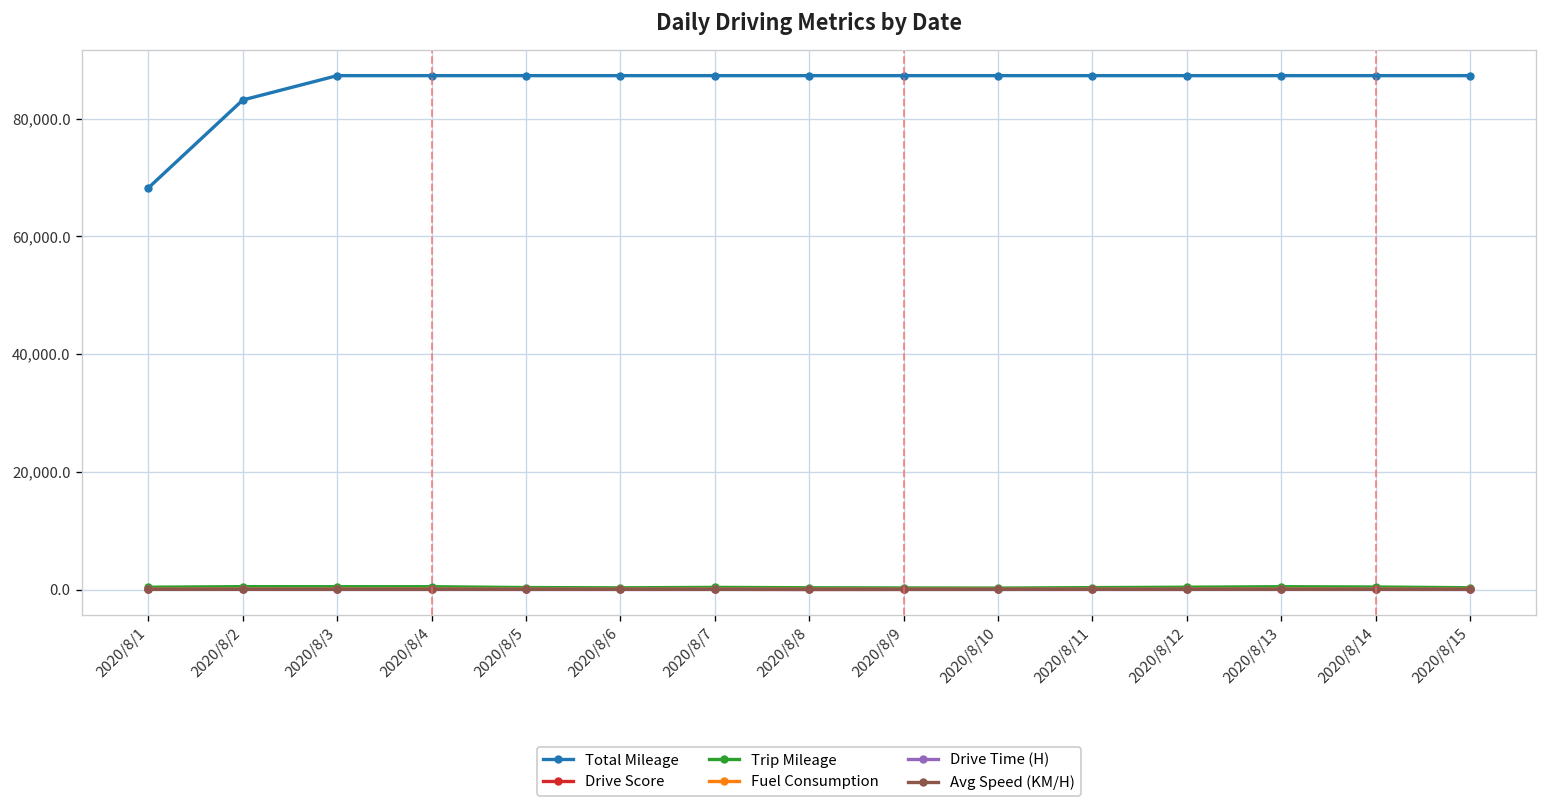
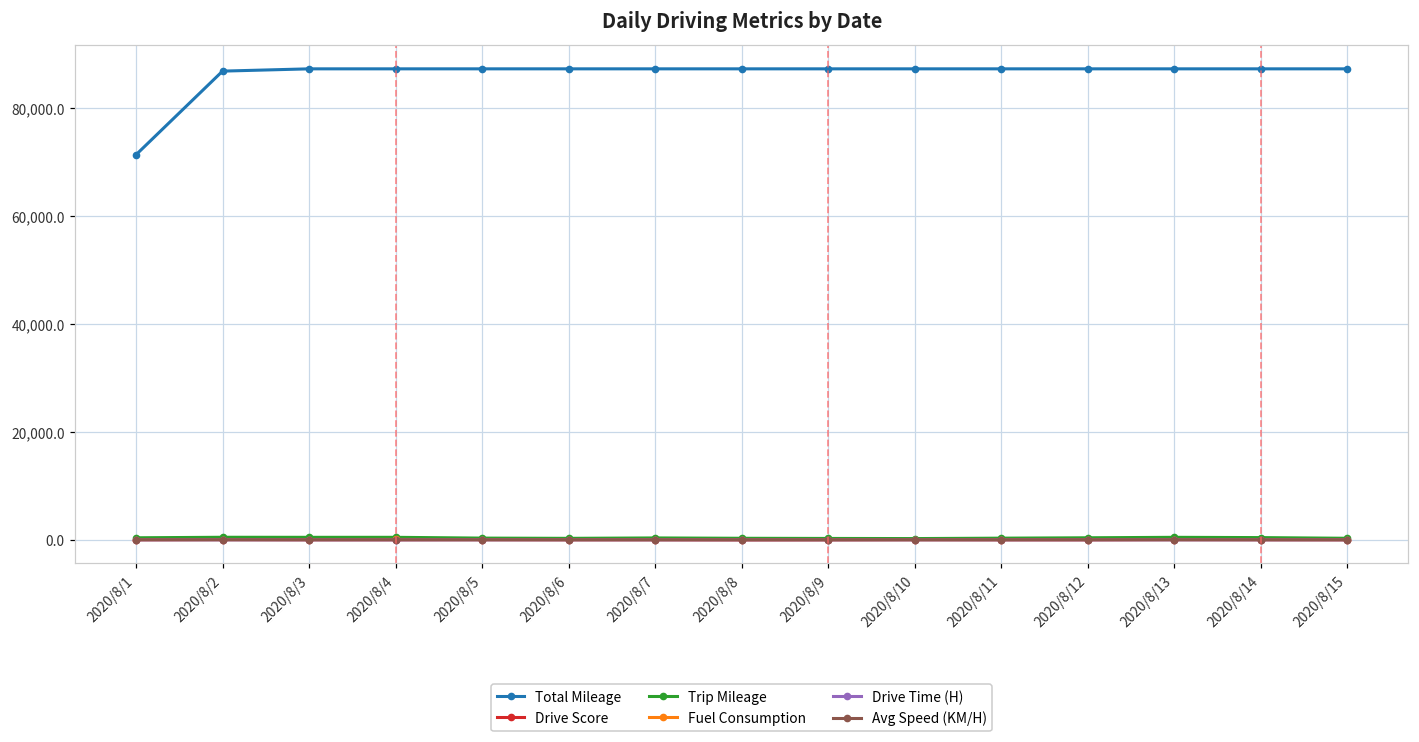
  {
    "Total Mileage": {
-     "2020/8/1": "68,000",
-     "2020/8/2": "83,000",
+     "2020/8/1": "71,000",
+     "2020/8/2": "87,000",
      "2020/8/3": "87,000",
      "2020/8/4": "87,000",
      "2020/8/5": "87,000",
      "2020/8/6": "87,000",
      "2020/8/7": "87,000",
      "2020/8/8": "87,000",
      "2020/8/9": "87,000",
      "2020/8/10": "87,000",
      "2020/8/11": "87,000",
      "2020/8/12": "87,000",
      "2020/8/13": "87,000",
      "2020/8/14": "87,000",
      "2020/8/15": "87,000"
    }
  }
